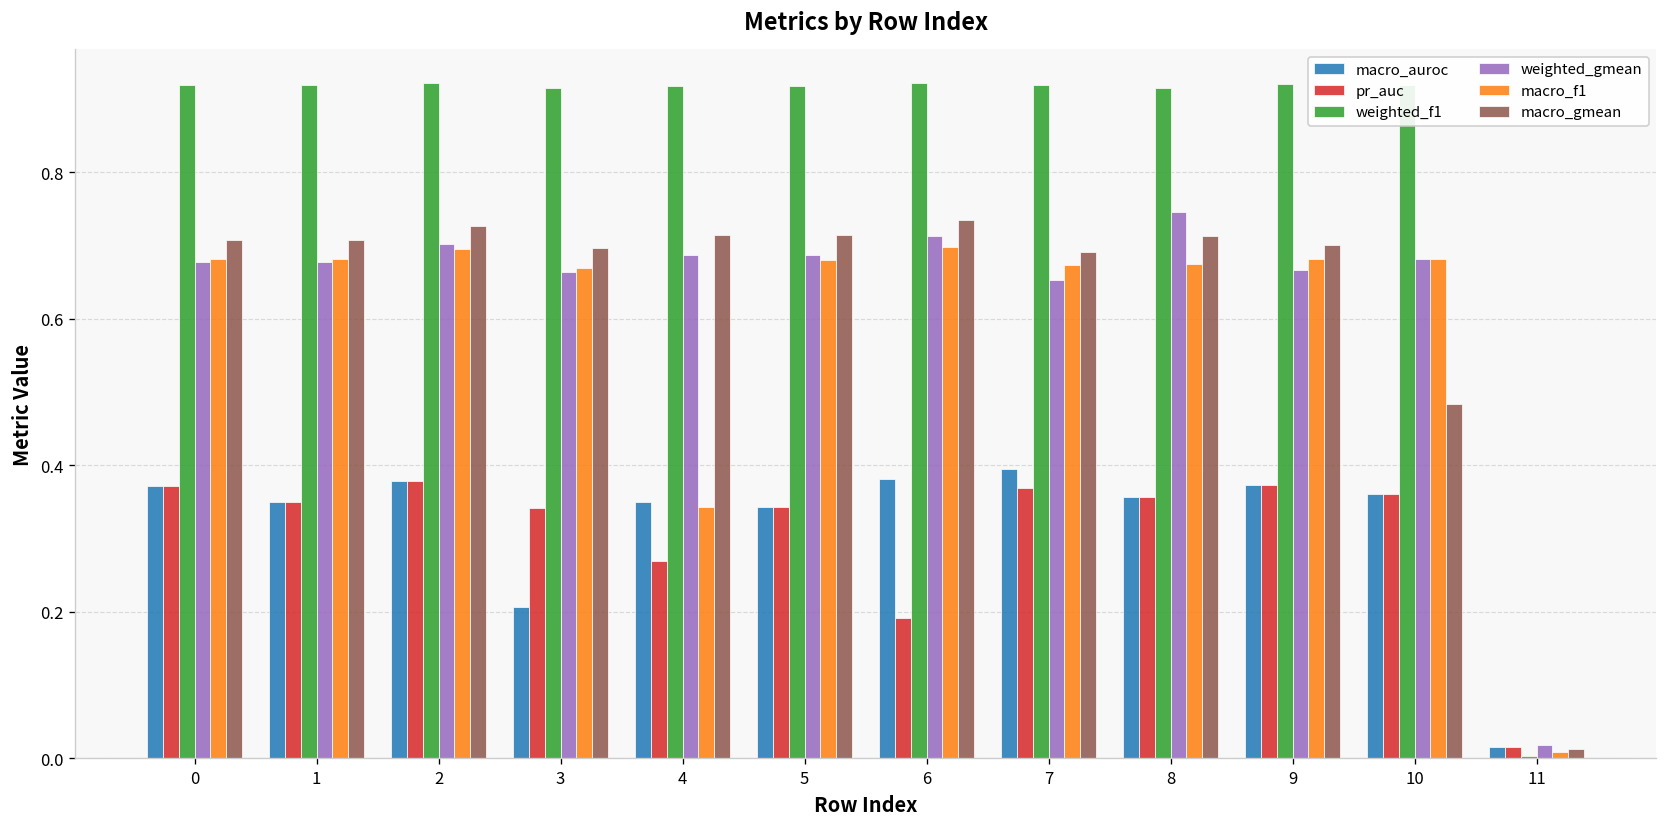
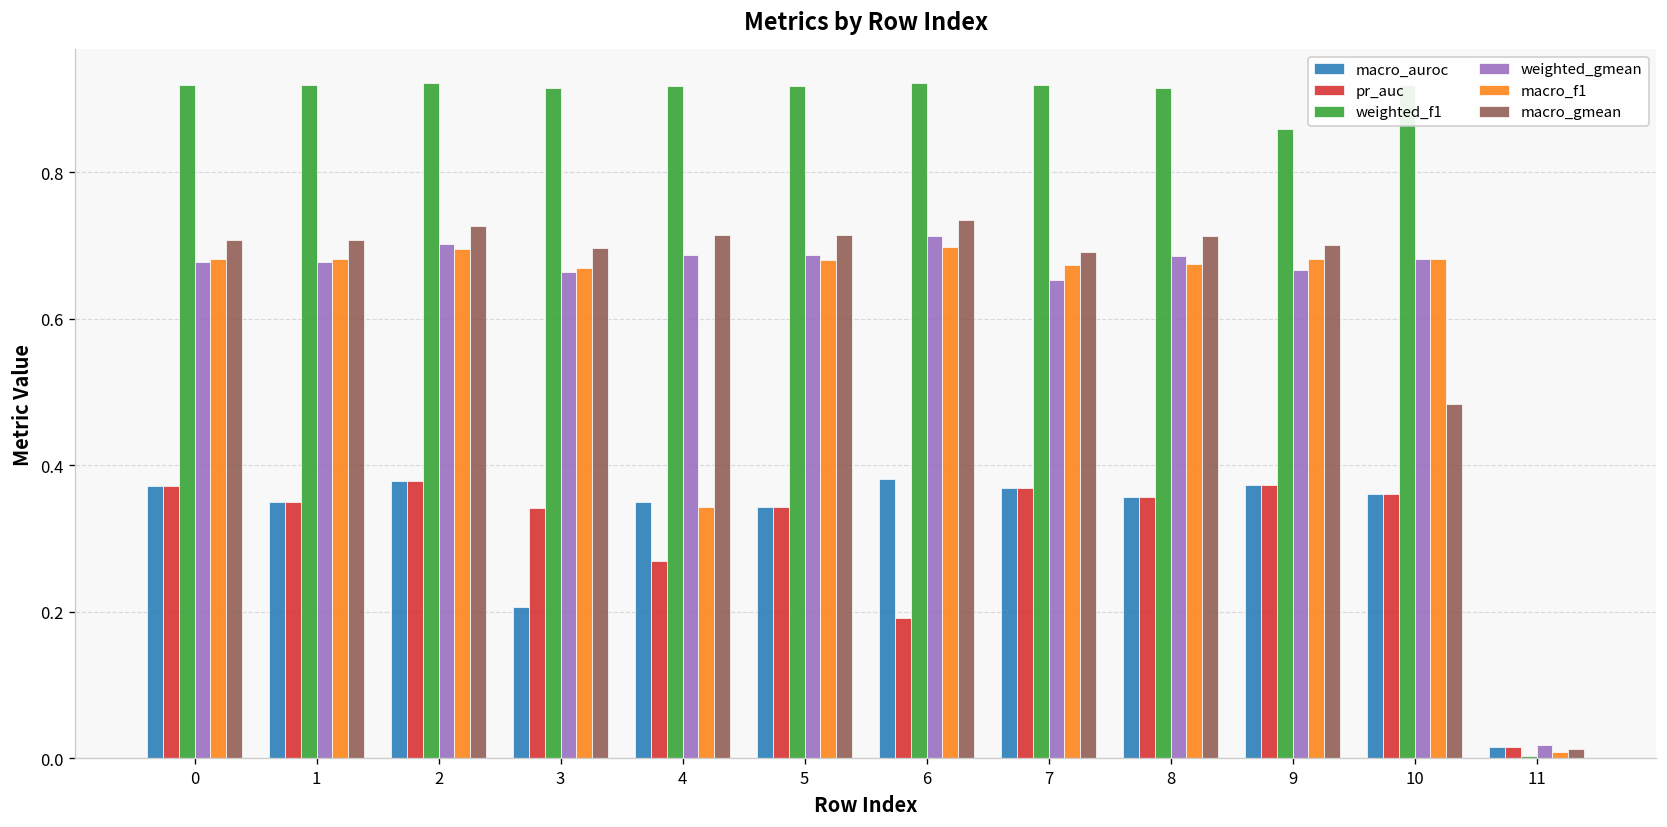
  {
    "macro_auroc": {
      "0": 0.37,
      "1": 0.35,
      "2": 0.38,
      "3": 0.21,
      "4": 0.35,
      "5": 0.34,
      "6": 0.38,
-     "7": 0.40,
+     "7": 0.37,
      "8": 0.36,
      "9": 0.37,
      "10": 0.36,
      "11": 0.01
    },
    "pr_auc": {
      "0": 0.37,
      "1": 0.35,
      "2": 0.38,
      "3": 0.34,
      "4": 0.27,
      "5": 0.34,
      "6": 0.19,
      "7": 0.37,
      "8": 0.36,
      "9": 0.37,
      "10": 0.36,
      "11": 0.01
    },
    "weighted_f1": {
      "0": 0.92,
      "1": 0.92,
      "2": 0.92,
      "3": 0.92,
      "4": 0.92,
      "5": 0.92,
      "6": 0.92,
      "7": 0.92,
      "8": 0.91,
-     "9": 0.92
+     "9": 0.86
    },
    "weighted_gmean": {
      "0": 0.68,
      "1": 0.68,
      "2": 0.70,
      "3": 0.66,
      "4": 0.69,
      "5": 0.69,
      "6": 0.71,
      "7": 0.65,
-     "8": 0.75,
+     "8": 0.69,
      "9": 0.67,
      "10": 0.68,
      "11": 0.02
    },
    "macro_f1": {
      "0": 0.68,
      "1": 0.68,
      "2": 0.70,
      "3": 0.67,
      "4": 0.34,
      "5": 0.68,
      "6": 0.70,
      "7": 0.67,
      "8": 0.67,
      "9": 0.68,
      "10": 0.68,
      "11": 0.01
    },
    "macro_gmean": {
      "0": 0.71,
      "1": 0.71,
      "2": 0.73,
      "3": 0.70,
      "4": 0.71,
      "5": 0.71,
      "6": 0.73,
      "7": 0.69,
      "8": 0.71,
      "9": 0.70,
      "10": 0.48,
      "11": 0.01
    }
  }
